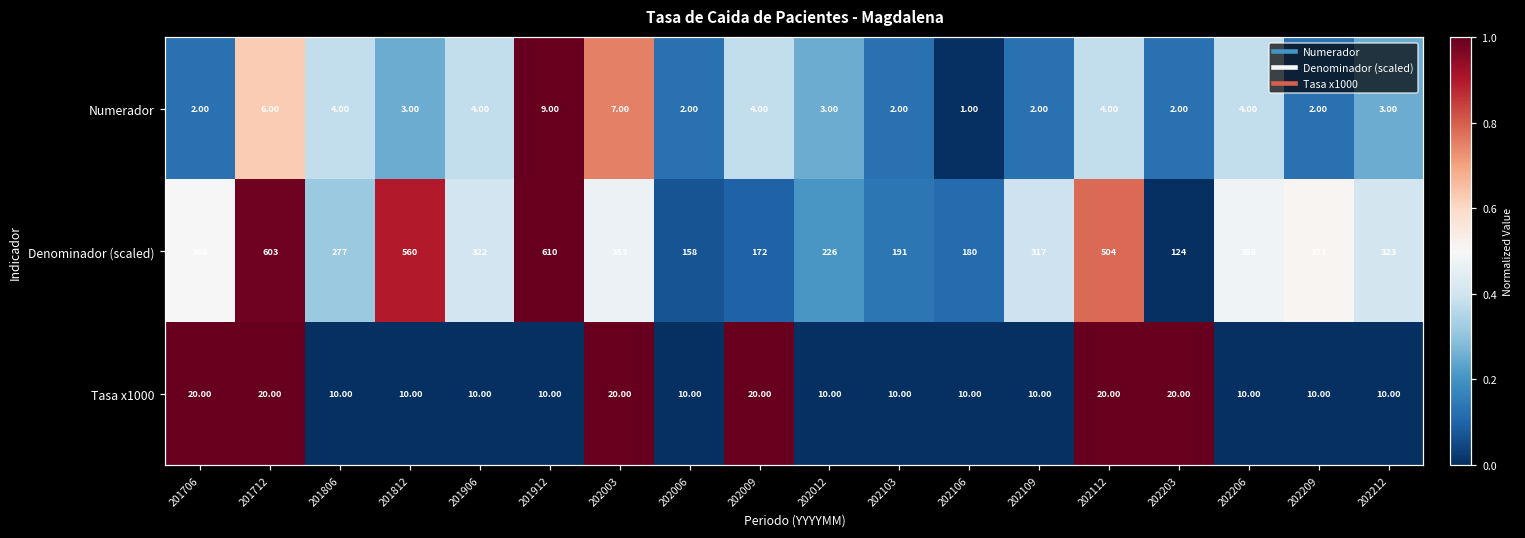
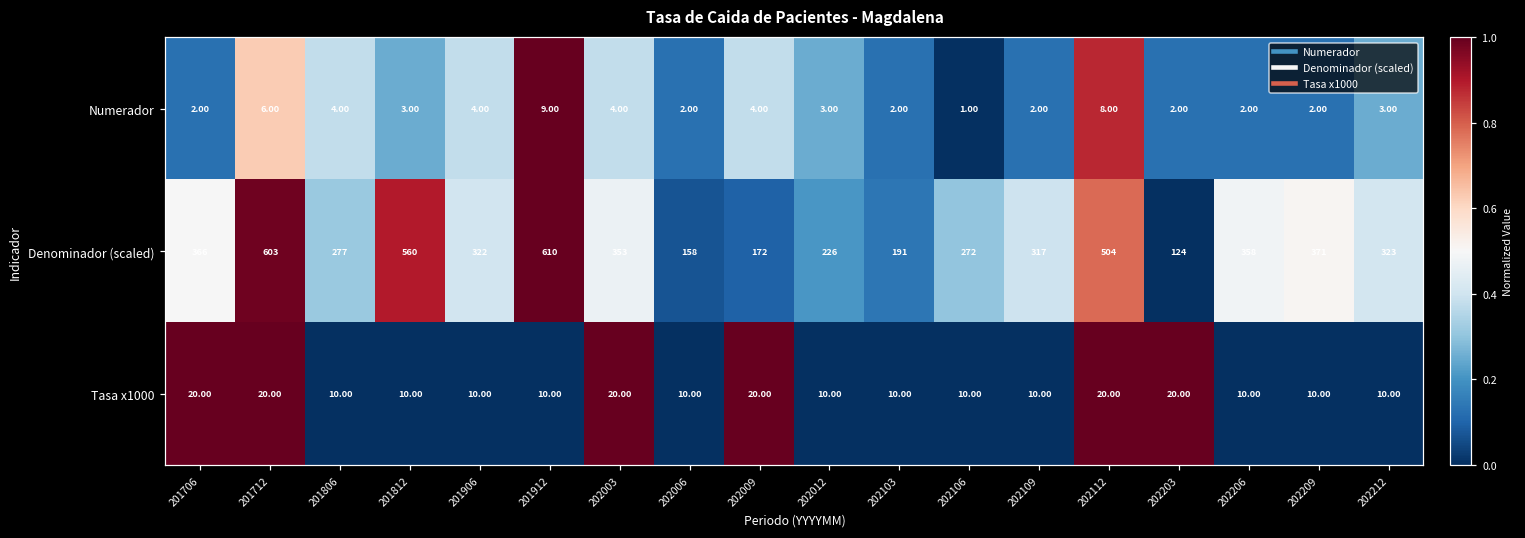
  {
    "Numerador": {
      "201706": 2.00,
      "201712": 6.00,
      "201806": 4.00,
      "201812": 3.00,
      "201906": 4.00,
      "201912": 9.00,
-     "202003": 7.00,
+     "202003": 4.00,
      "202006": 2.00,
      "202009": 4.00,
      "202012": 3.00,
      "202103": 2.00,
      "202106": 1.00,
      "202109": 2.00,
-     "202112": 4.00,
+     "202112": 8.00,
      "202203": 2.00,
-     "202206": 4.00,
+     "202206": 2.00,
      "202209": 2.00,
      "202212": 3.00
    },
    "Denominador (scaled)": {
      "201712": 603,
      "201806": 277,
      "201812": 560,
      "201912": 610,
      "202006": 158,
      "202009": 172,
      "202012": 226,
      "202103": 191,
-     "202106": 180,
+     "202106": 272,
      "202109": 317,
      "202112": 504,
      "202203": 124
    },
    "Tasa x1000": {
      "201706": 20.00,
      "201712": 20.00,
      "201806": 10.00,
      "201812": 10.00,
      "201906": 10.00,
      "201912": 10.00,
      "202003": 20.00,
      "202006": 10.00,
      "202009": 20.00,
      "202012": 10.00,
      "202103": 10.00,
      "202106": 10.00,
      "202109": 10.00,
      "202112": 20.00,
      "202203": 20.00,
      "202206": 10.00,
      "202209": 10.00,
      "202212": 10.00
    }
  }
